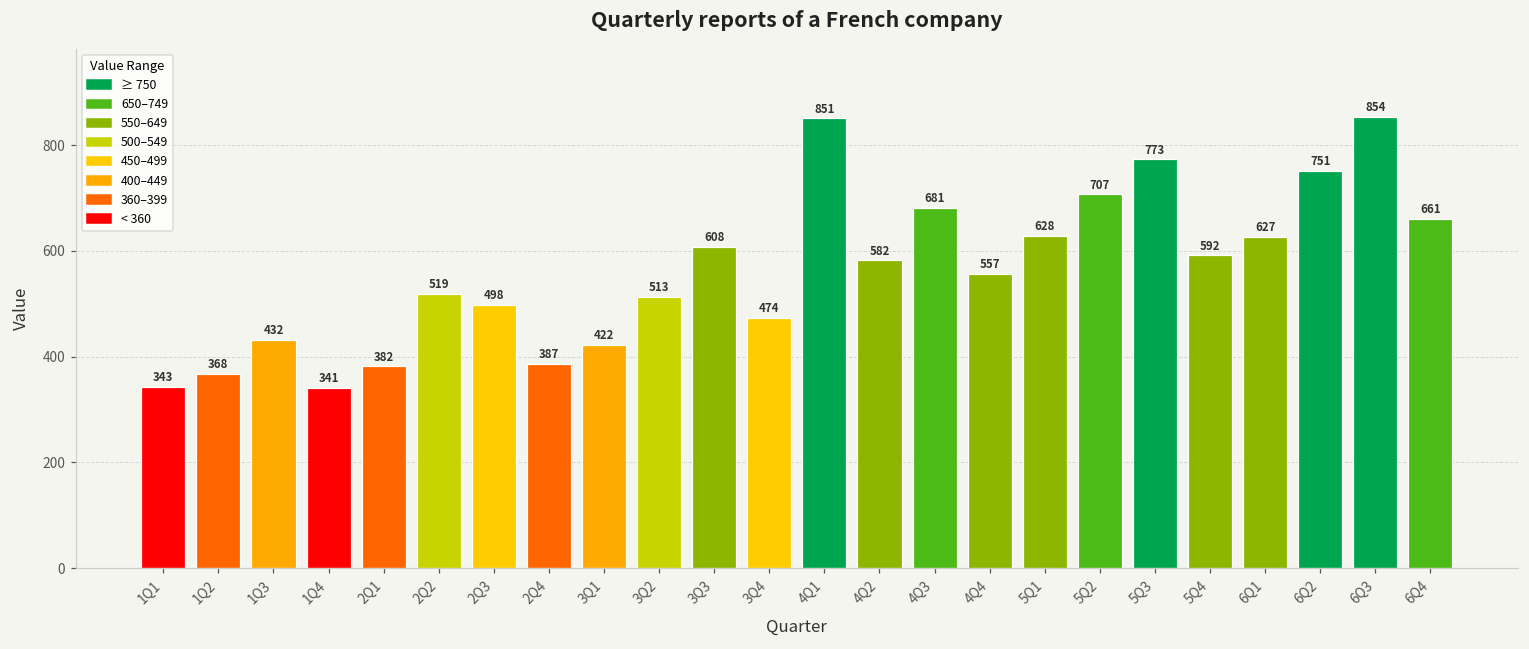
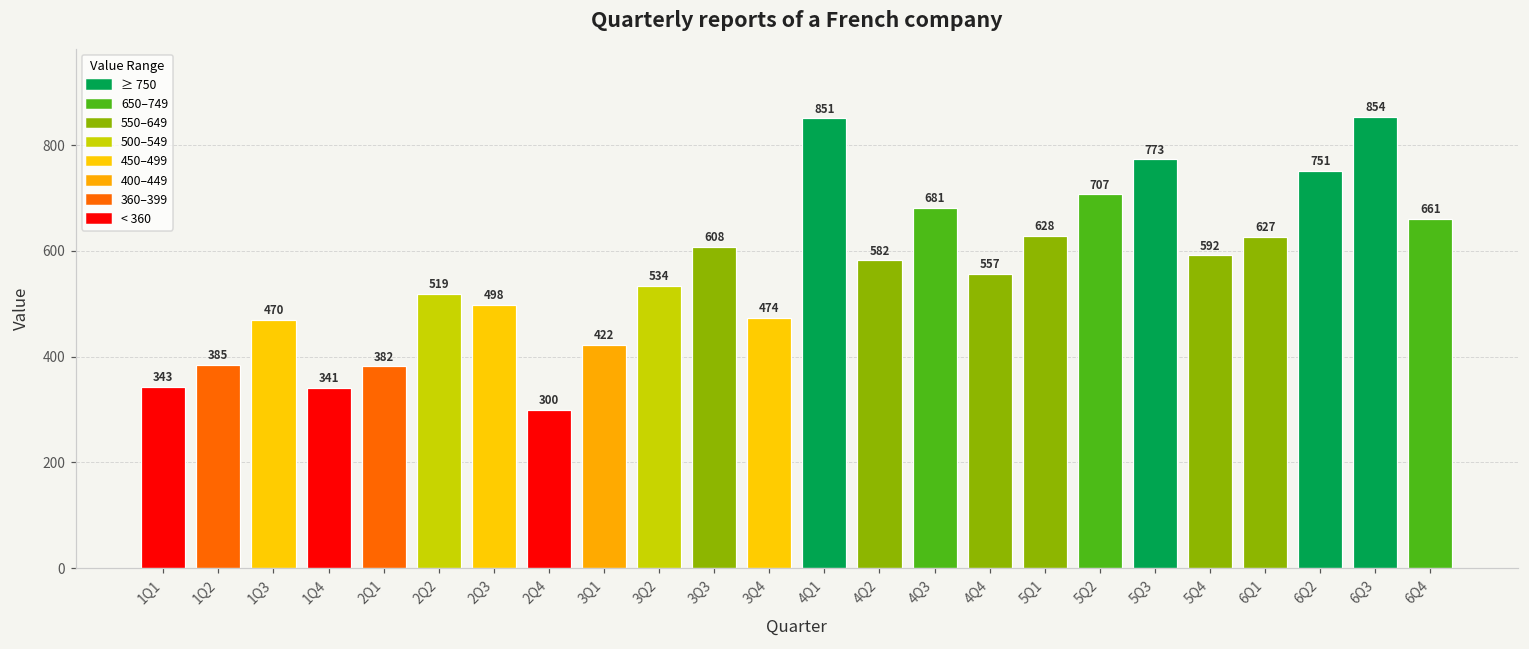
  {
    "1Q1": 343,
-   "1Q2": 368,
-   "1Q3": 432,
+   "1Q2": 385,
+   "1Q3": 470,
    "1Q4": 341,
    "2Q1": 382,
    "2Q2": 519,
    "2Q3": 498,
-   "2Q4": 387,
+   "2Q4": 300,
    "3Q1": 422,
-   "3Q2": 513,
+   "3Q2": 534,
    "3Q3": 608,
    "3Q4": 474,
    "4Q1": 851,
    "4Q2": 582,
    "4Q3": 681,
    "4Q4": 557,
    "5Q1": 628,
    "5Q2": 707,
    "5Q3": 773,
    "5Q4": 592,
    "6Q1": 627,
    "6Q2": 751,
    "6Q3": 854,
    "6Q4": 661
  }
